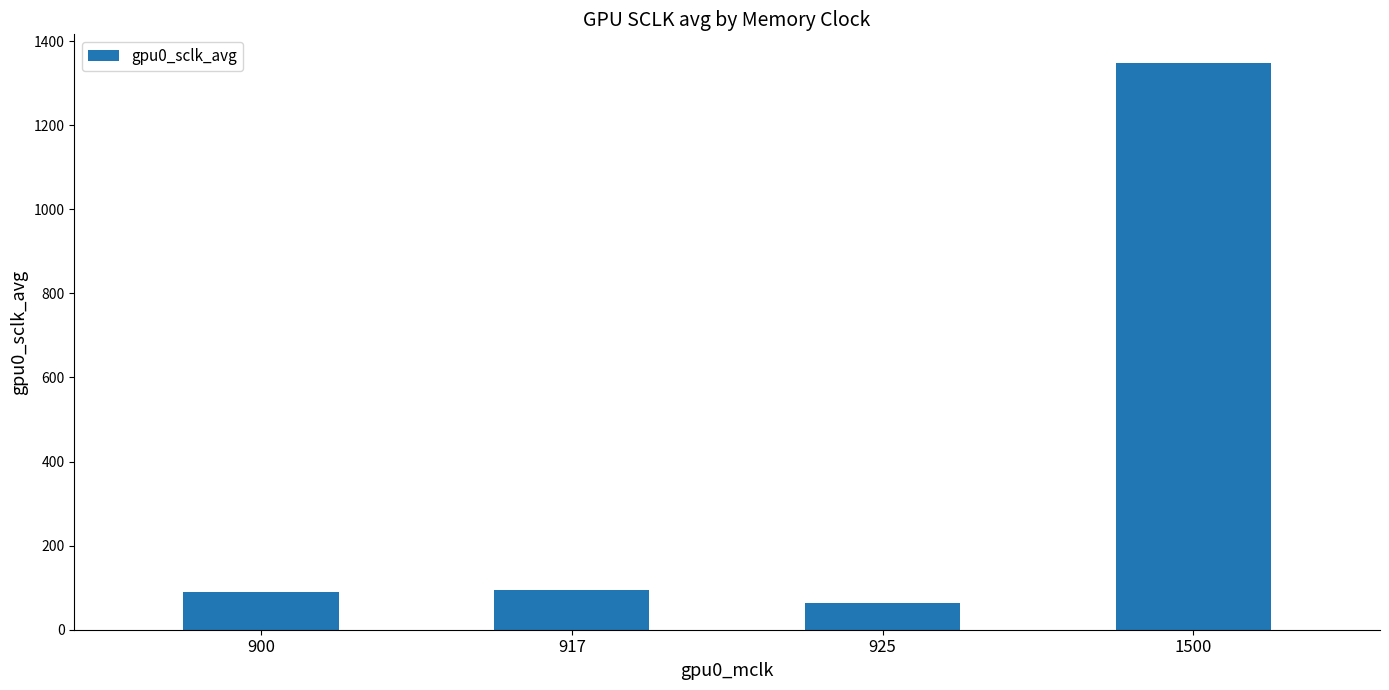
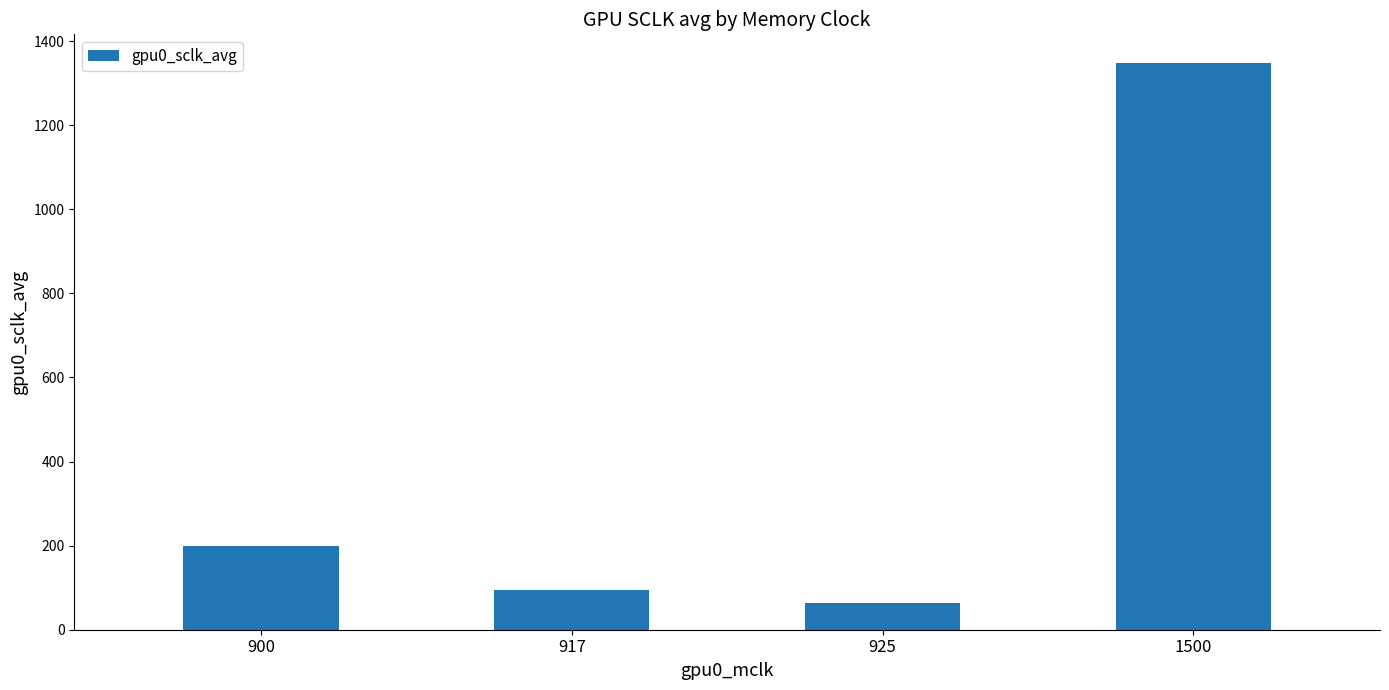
  {
-   "900": 90,
+   "900": 200,
    "917": 90,
    "925": 60,
    "1500": 1350
  }
